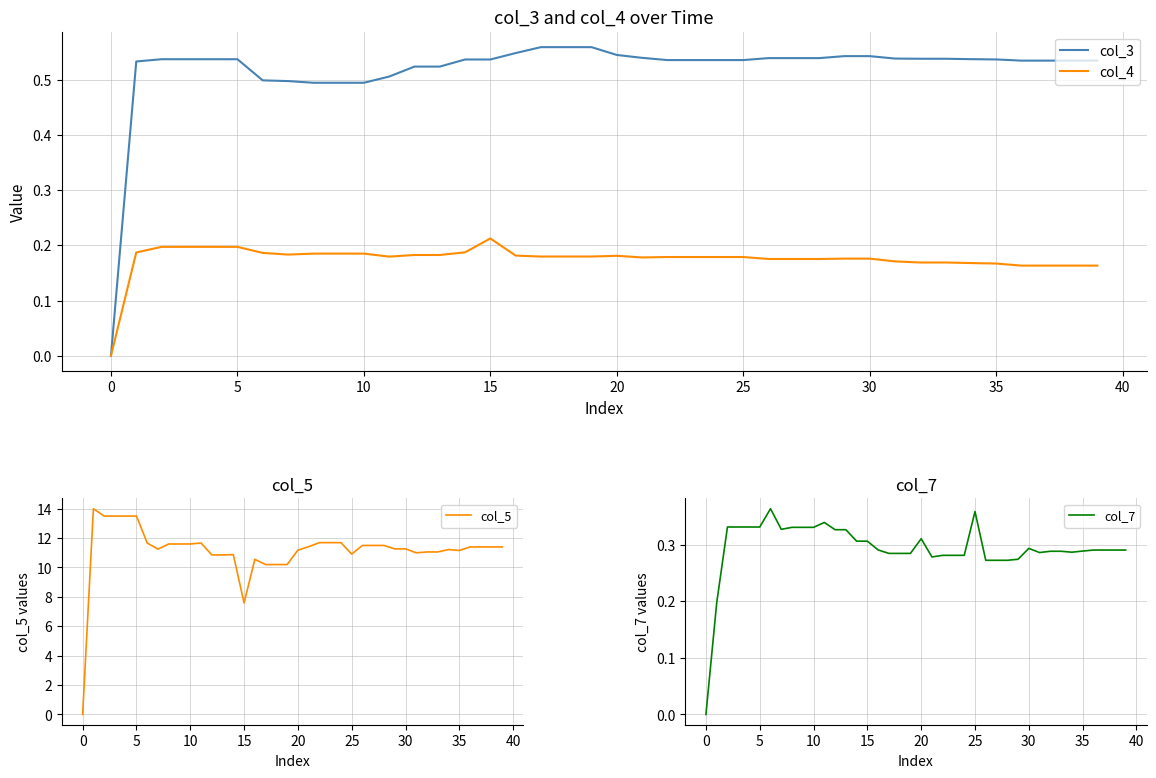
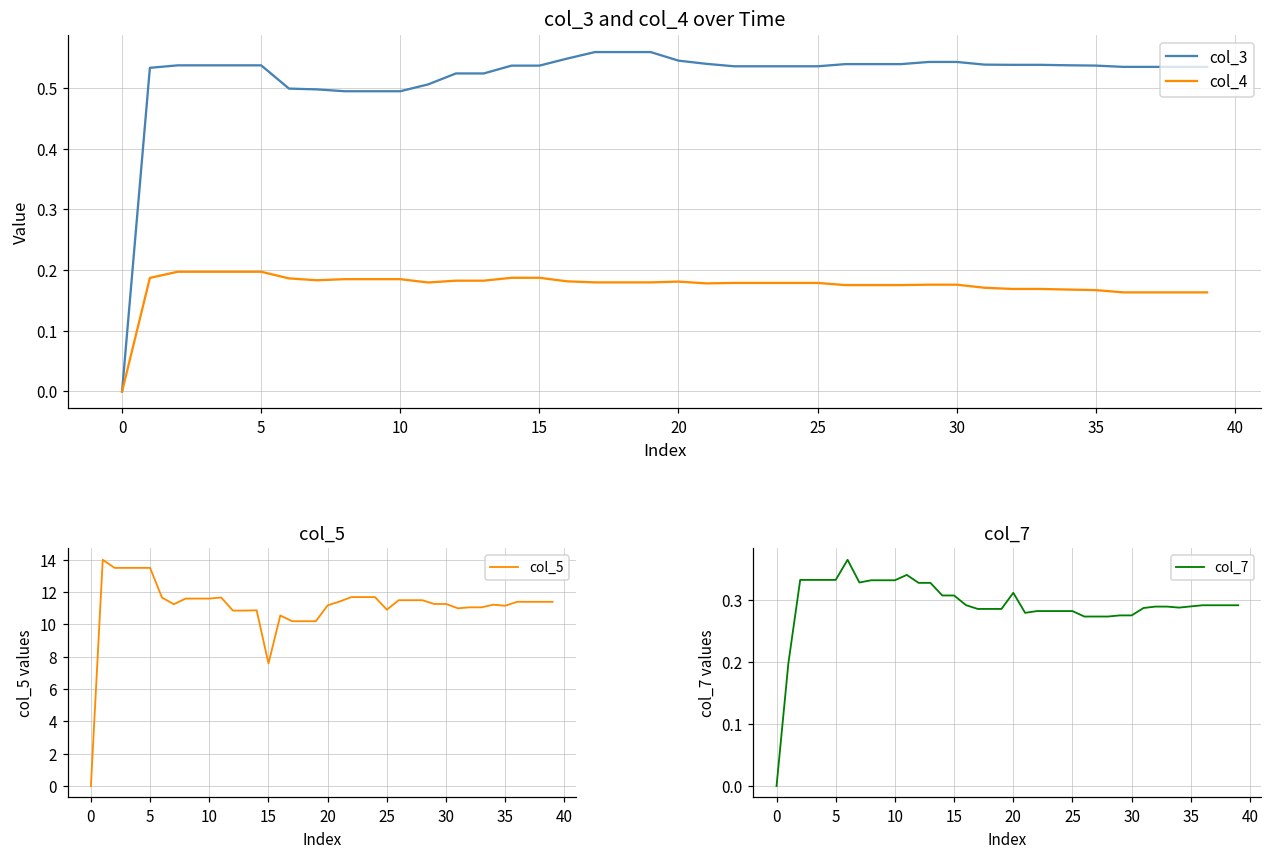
  {
    "col_3 and col_4 over Time": {
      "col_3": {
        "5": 0.54,
        "10": 0.49,
        "15": 0.54,
        "20": 0.54,
        "25": 0.54,
        "30": 0.54,
        "35": 0.54
      },
      "col_4": {
        "5": 0.20,
        "10": 0.18,
-       "15": 0.21,
+       "15": 0.19,
        "20": 0.18,
        "25": 0.18,
        "30": 0.18,
        "35": 0.17
      }
    },
    "col_5": {
      "0": 0.0,
      "5": 13.5,
      "10": 11.6,
      "15": 7.6,
      "20": 11.2,
      "25": 10.9,
      "30": 11.3,
      "35": 11.2
    },
    "col_7": {
      "0": 0.00,
      "5": 0.33,
      "10": 0.33,
      "15": 0.31,
      "20": 0.31,
-     "25": 0.36,
-     "30": 0.29,
+     "25": 0.28,
+     "30": 0.27,
      "35": 0.29
    }
  }
